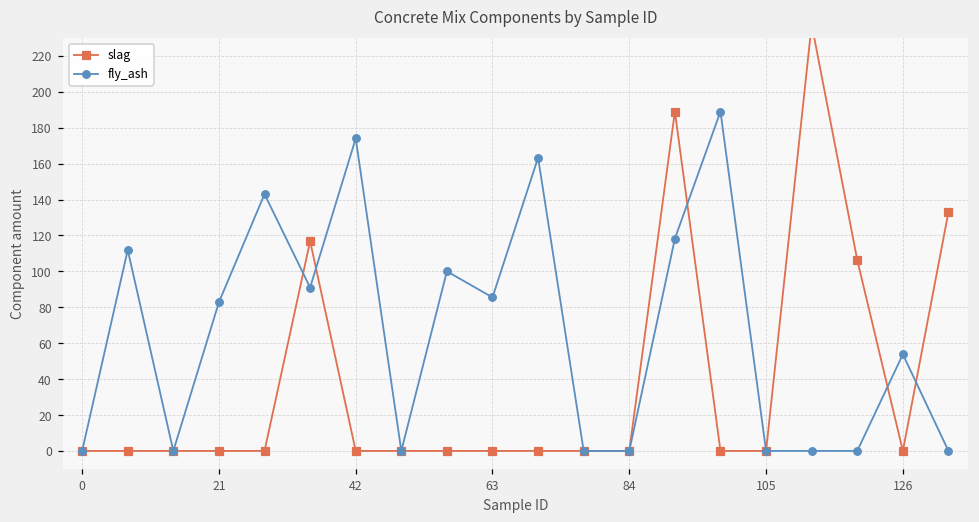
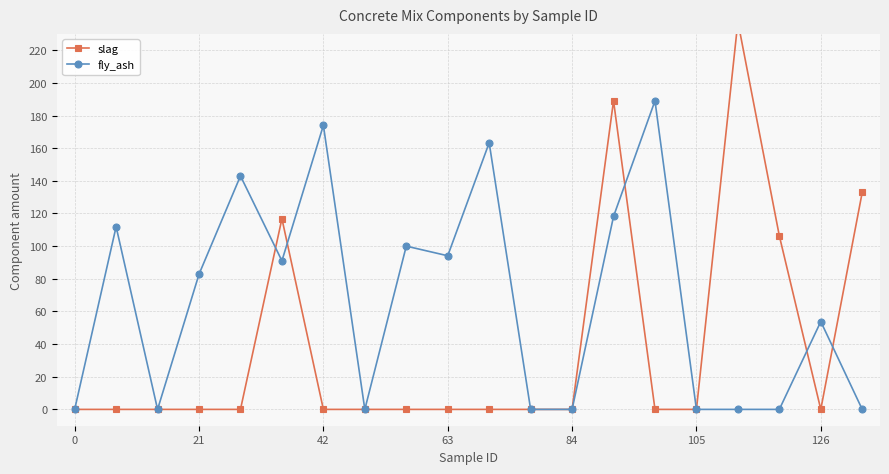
  {
    "slag": {
      "21": 0,
      "42": 0,
      "63": 0,
      "126": 0
    },
    "fly_ash": {
      "21": 83,
      "42": 174,
-     "63": 86,
+     "63": 94,
      "126": 54
    }
  }
